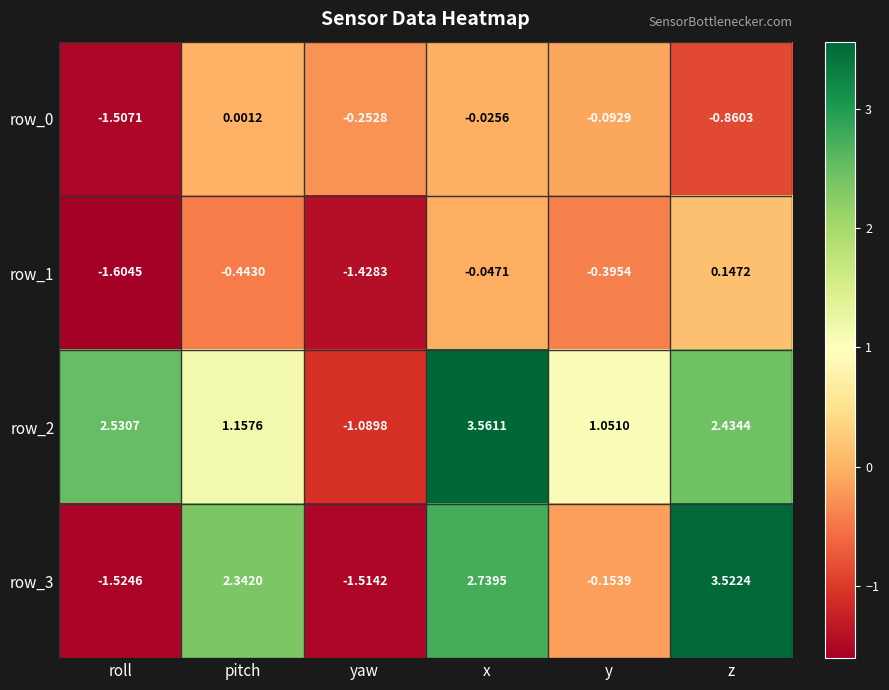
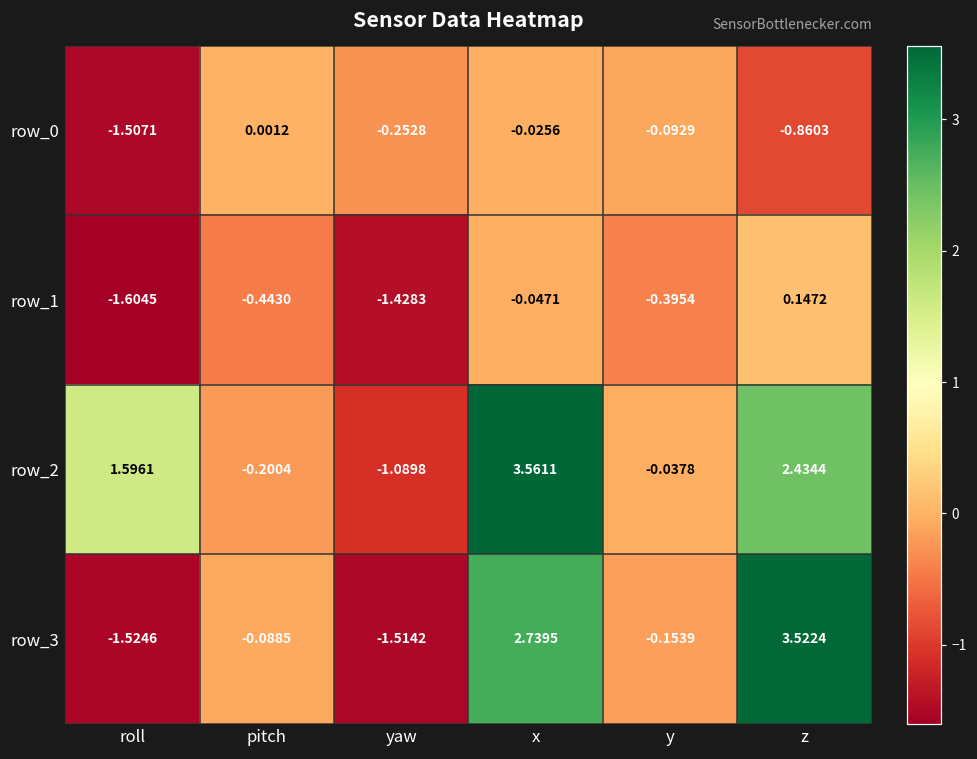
  {
    "row_0": {
      "roll": -1.5071,
      "pitch": 0.0012,
      "yaw": -0.2528,
      "x": -0.0256,
      "y": -0.0929,
      "z": -0.8603
    },
    "row_1": {
      "roll": -1.6045,
      "pitch": -0.4430,
      "yaw": -1.4283,
      "x": -0.0471,
      "y": -0.3954,
      "z": 0.1472
    },
    "row_2": {
-     "roll": 2.5307,
-     "pitch": 1.1576,
+     "roll": 1.5961,
+     "pitch": -0.2004,
      "yaw": -1.0898,
      "x": 3.5611,
-     "y": 1.0510,
+     "y": -0.0378,
      "z": 2.4344
    },
    "row_3": {
      "roll": -1.5246,
-     "pitch": 2.3420,
+     "pitch": -0.0885,
      "yaw": -1.5142,
      "x": 2.7395,
      "y": -0.1539,
      "z": 3.5224
    }
  }
